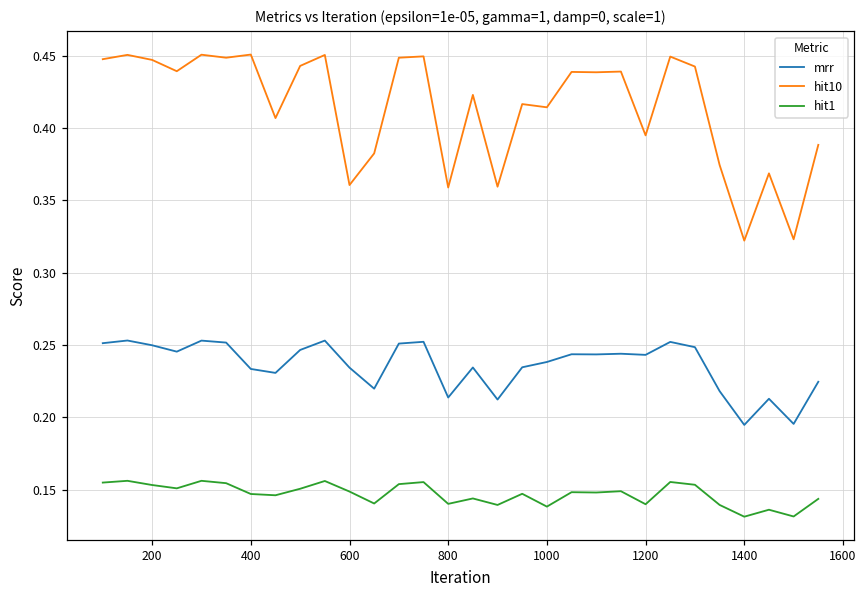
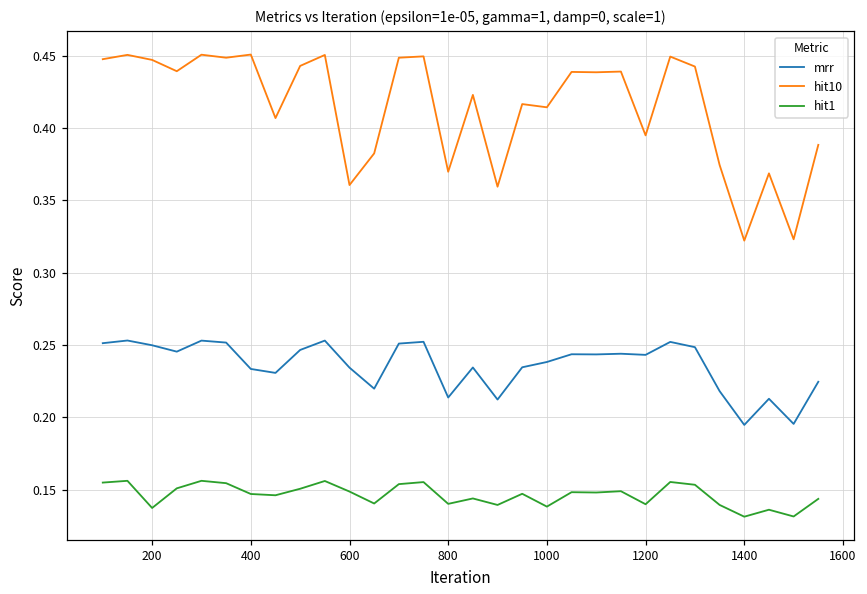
  {
    "mrr": {
      "200": 0.250,
      "400": 0.233,
      "600": 0.234,
      "800": 0.214,
      "1000": 0.238,
      "1200": 0.243,
      "1400": 0.195
    },
    "hit10": {
      "200": 0.447,
      "400": 0.451,
      "600": 0.361,
-     "800": 0.359,
+     "800": 0.370,
      "1000": 0.414,
      "1200": 0.395,
      "1400": 0.322
    },
    "hit1": {
-     "200": 0.153,
+     "200": 0.137,
      "400": 0.147,
      "600": 0.149,
      "800": 0.140,
      "1000": 0.138,
      "1200": 0.140,
      "1400": 0.131
    }
  }
